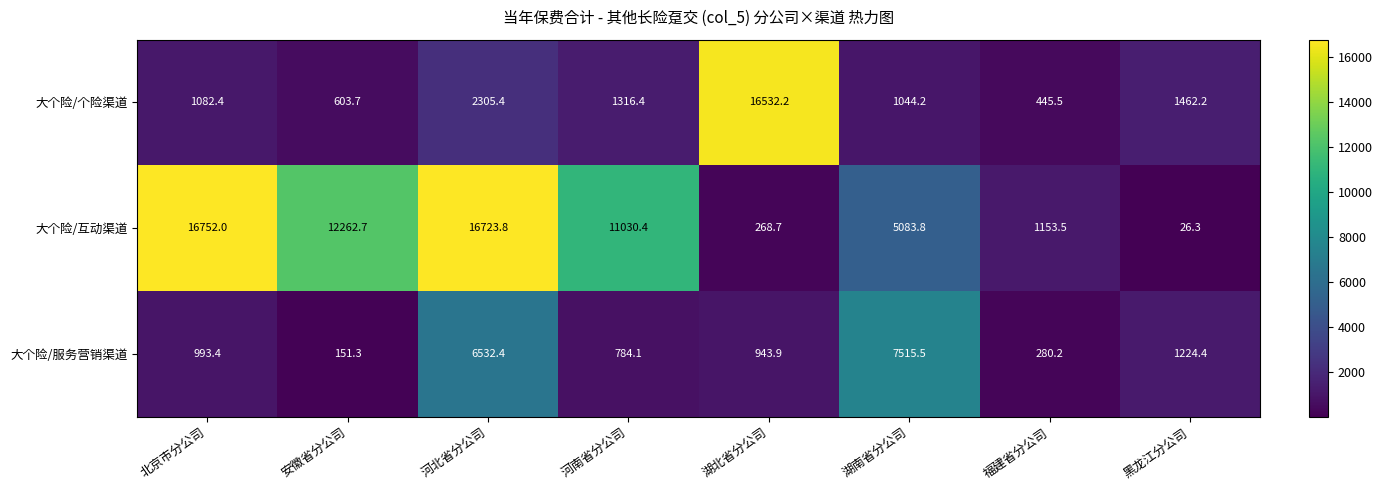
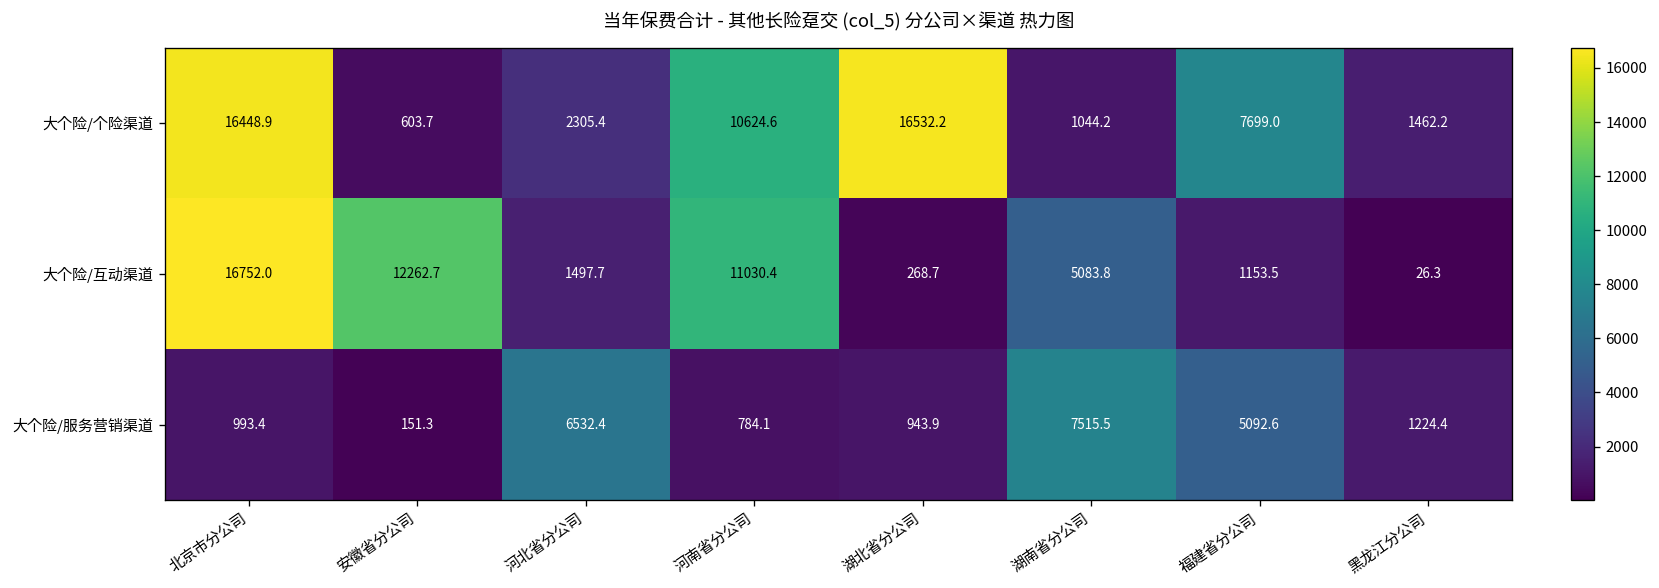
  {
    "大个险/个险渠道": {
-     "北京市分公司": 1082.4,
+     "北京市分公司": 16448.9,
      "安徽省分公司": 603.7,
      "河北省分公司": 2305.4,
-     "河南省分公司": 1316.4,
+     "河南省分公司": 10624.6,
      "湖北省分公司": 16532.2,
      "湖南省分公司": 1044.2,
-     "福建省分公司": 445.5,
+     "福建省分公司": 7699.0,
      "黑龙江分公司": 1462.2
    },
    "大个险/互动渠道": {
      "北京市分公司": 16752.0,
      "安徽省分公司": 12262.7,
-     "河北省分公司": 16723.8,
+     "河北省分公司": 1497.7,
      "河南省分公司": 11030.4,
      "湖北省分公司": 268.7,
      "湖南省分公司": 5083.8,
      "福建省分公司": 1153.5,
      "黑龙江分公司": 26.3
    },
    "大个险/服务营销渠道": {
      "北京市分公司": 993.4,
      "安徽省分公司": 151.3,
      "河北省分公司": 6532.4,
      "河南省分公司": 784.1,
      "湖北省分公司": 943.9,
      "湖南省分公司": 7515.5,
-     "福建省分公司": 280.2,
+     "福建省分公司": 5092.6,
      "黑龙江分公司": 1224.4
    }
  }
